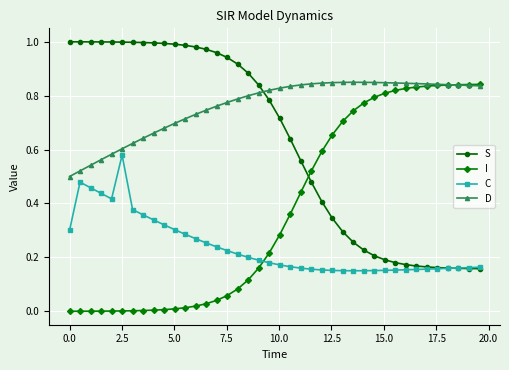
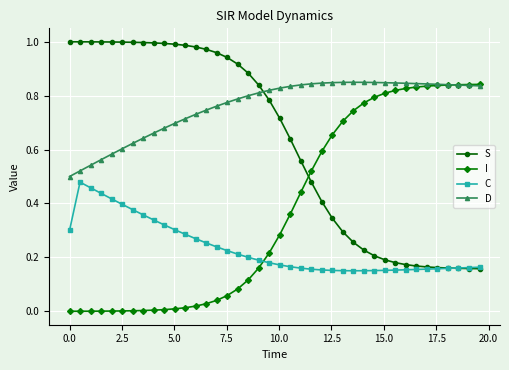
  {
    "C": {
      "0.0": 0.30,
-     "2.5": 0.58
+     "2.5": 0.40
    },
    "D": {
      "0.0": 0.50,
      "2.5": 0.60
    }
  }
